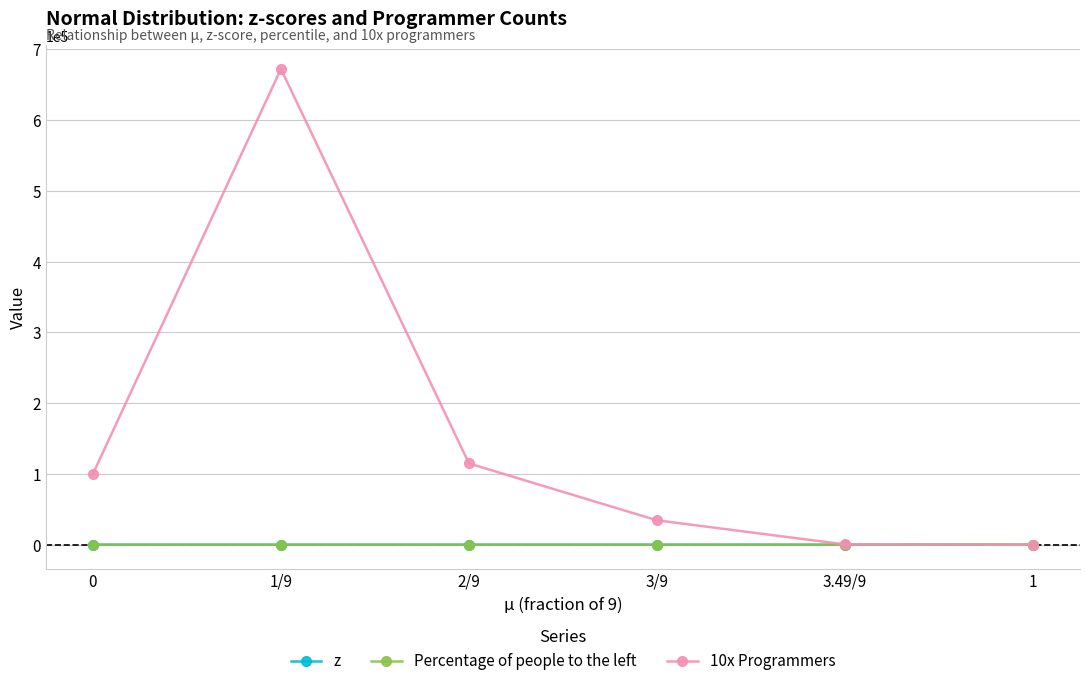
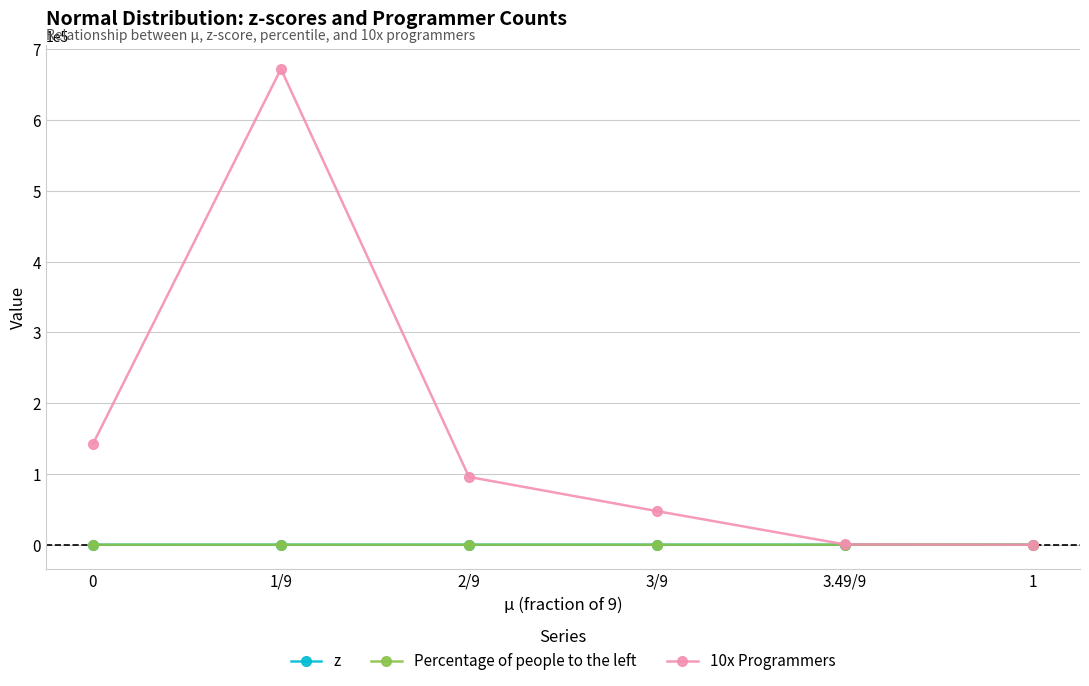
  {
    "Percentage of people to the left": {
      "0": 0,
      "1/9": 0,
      "2/9": 0,
      "3/9": 0
    },
    "10x Programmers": {
-     "0": 100000,
+     "0": 140000,
      "1/9": 670000,
-     "2/9": 110000,
-     "3/9": 30000
+     "2/9": 100000,
+     "3/9": 50000
    }
  }
